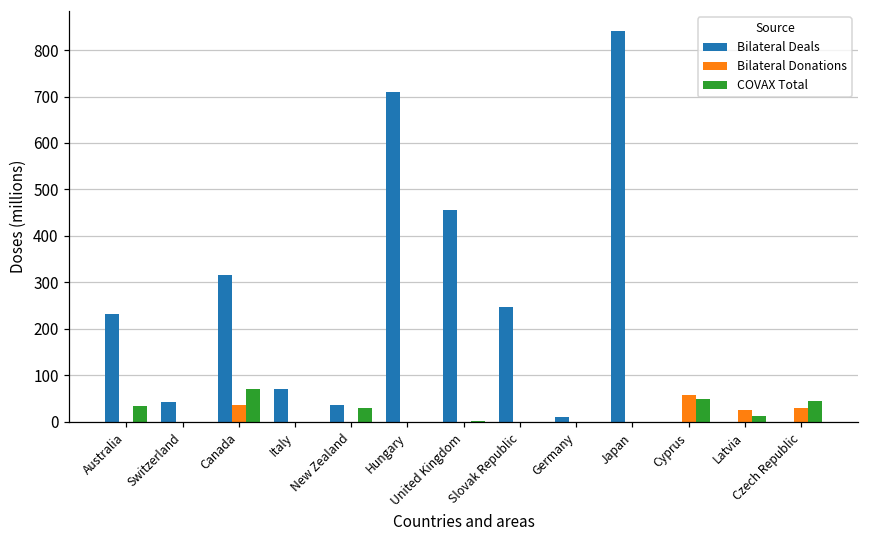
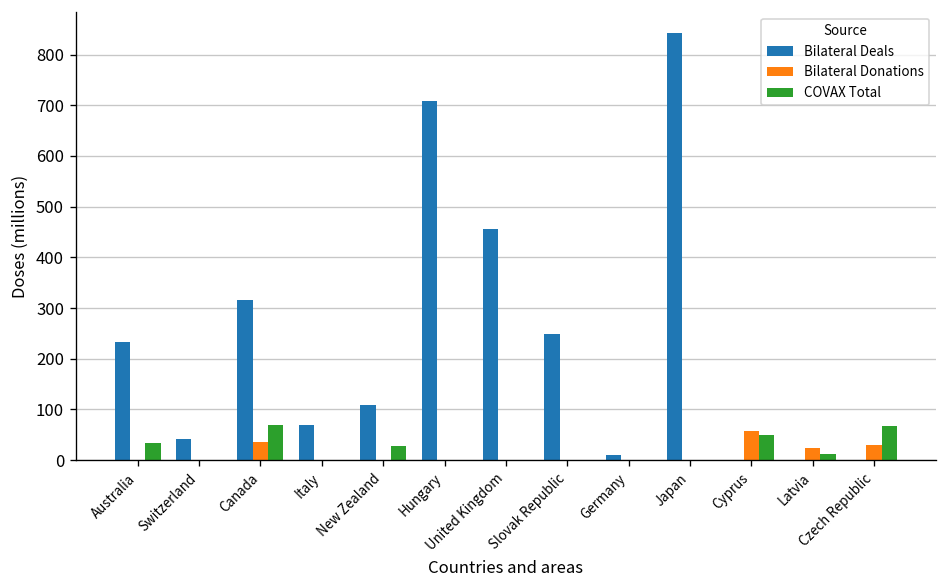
  {
    "Bilateral Deals": {
      "Australia": 230,
      "Switzerland": 40,
      "Canada": 310,
      "Italy": 70,
-     "New Zealand": 40,
+     "New Zealand": 110,
      "Hungary": 710,
      "United Kingdom": 460,
      "Slovak Republic": 250,
      "Germany": 10,
      "Japan": 840,
      "Cyprus": 0,
      "Latvia": 0,
      "Czech Republic": 0
    },
    "Bilateral Donations": {
      "Australia": 0,
      "Switzerland": 0,
      "Canada": 40,
      "Italy": 0,
      "New Zealand": 0,
      "Hungary": 0,
      "United Kingdom": 0,
      "Germany": 0,
      "Japan": 0,
      "Cyprus": 60,
      "Latvia": 20,
      "Czech Republic": 30
    },
    "COVAX Total": {
      "Australia": 30,
      "Switzerland": 0,
      "Canada": 70,
      "Italy": 0,
      "New Zealand": 30,
      "Hungary": 0,
      "Slovak Republic": 0,
      "Germany": 0,
      "Japan": 0,
      "Cyprus": 50,
      "Latvia": 10,
-     "Czech Republic": 50
+     "Czech Republic": 70
    }
  }
